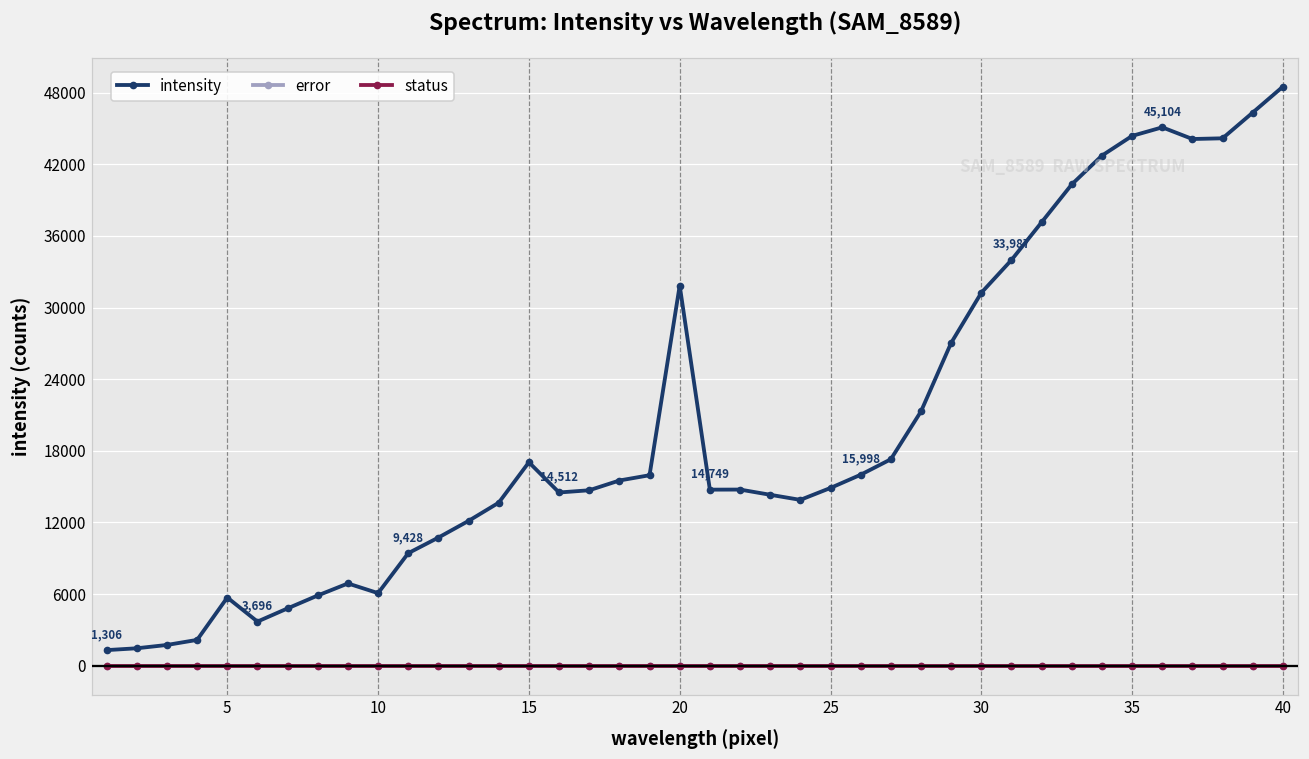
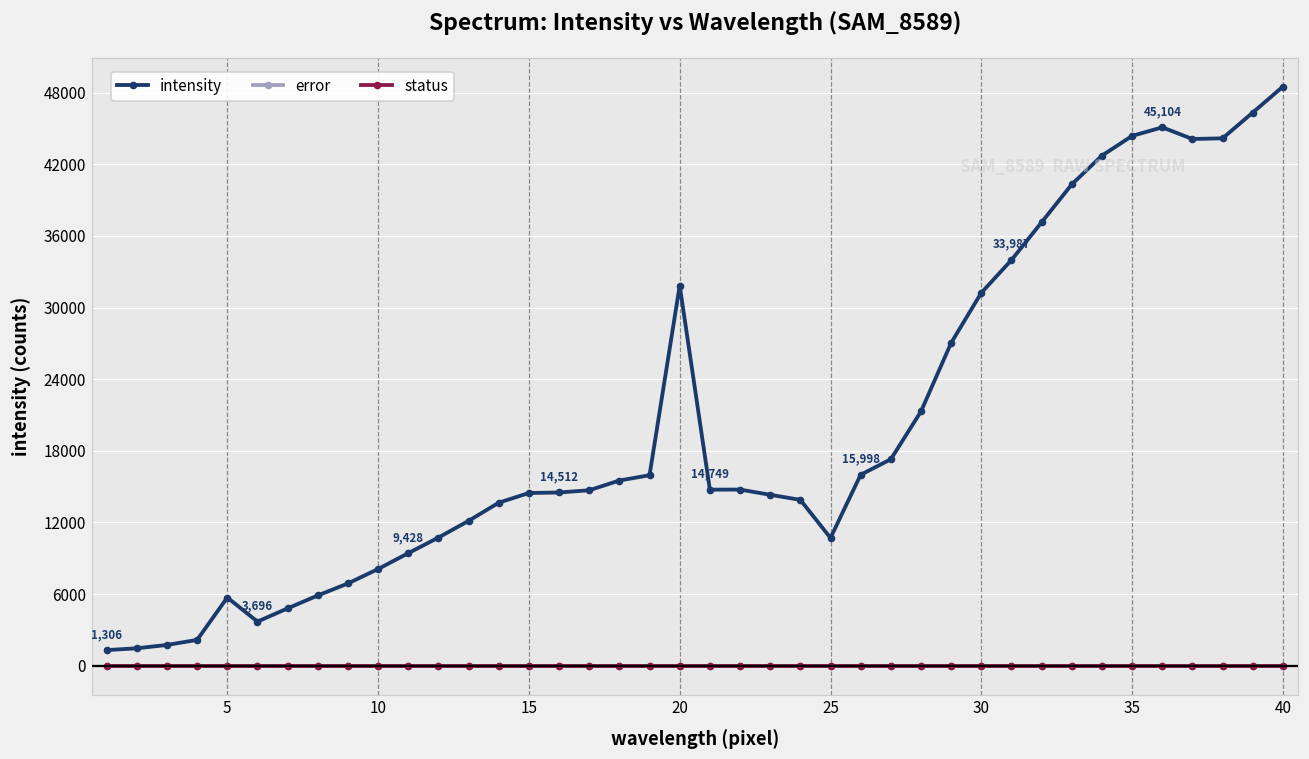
  {
    "intensity": {
      "5": 5700,
-     "10": 6100,
-     "15": 17000,
+     "10": 8100,
+     "15": 14500,
      "20": 31800,
-     "25": 14900,
+     "25": 10700,
      "30": 31200,
      "35": 44400,
      "40": 48500
    },
    "status": {
      "5": 0,
      "10": 0,
      "15": 0,
      "20": 0,
      "25": 0,
      "30": 0,
      "35": 0,
      "40": 0
    }
  }
